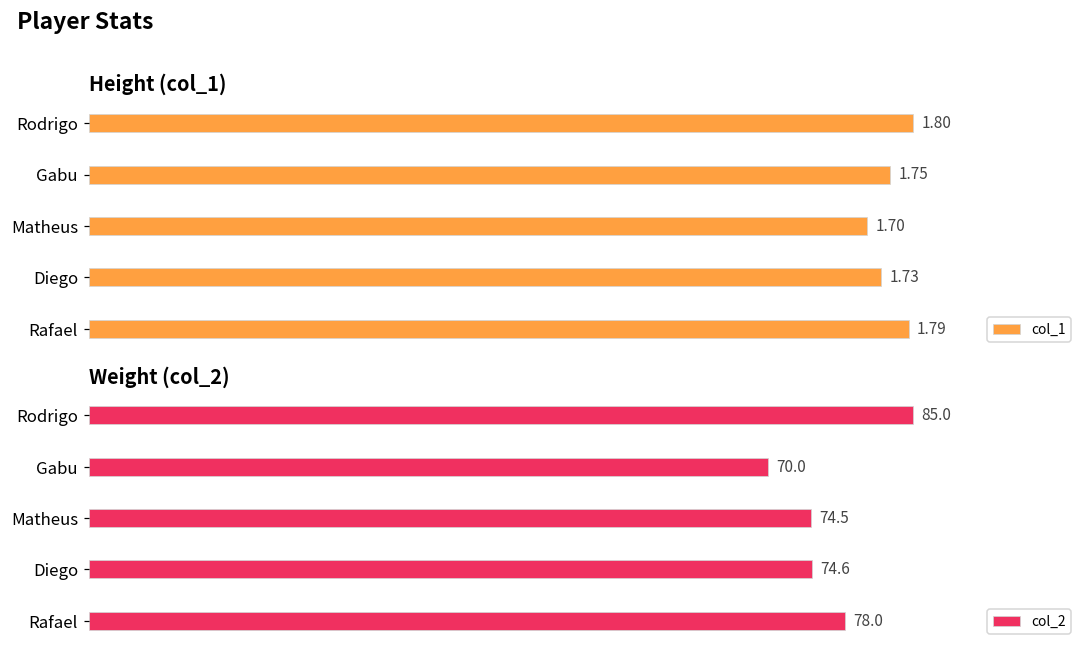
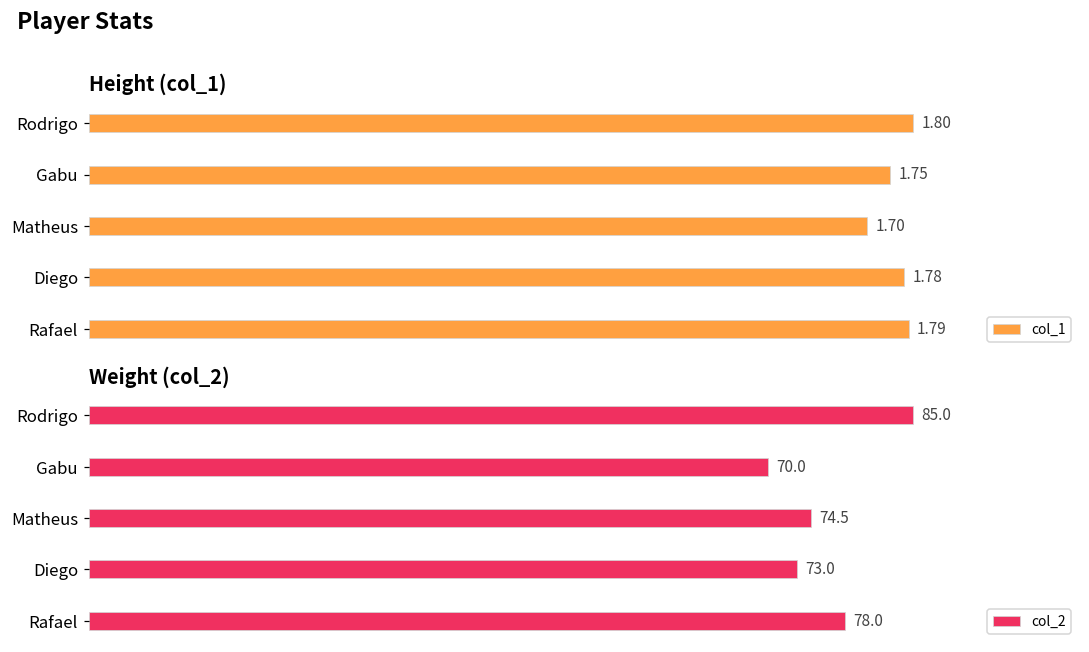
  {
    "Height (col_1)": {
      "Rodrigo": 1.80,
      "Gabu": 1.75,
      "Matheus": 1.70,
-     "Diego": 1.73,
+     "Diego": 1.78,
      "Rafael": 1.79
    },
    "Weight (col_2)": {
      "Rodrigo": 85.0,
      "Gabu": 70.0,
      "Matheus": 74.5,
-     "Diego": 74.6,
+     "Diego": 73.0,
      "Rafael": 78.0
    }
  }
